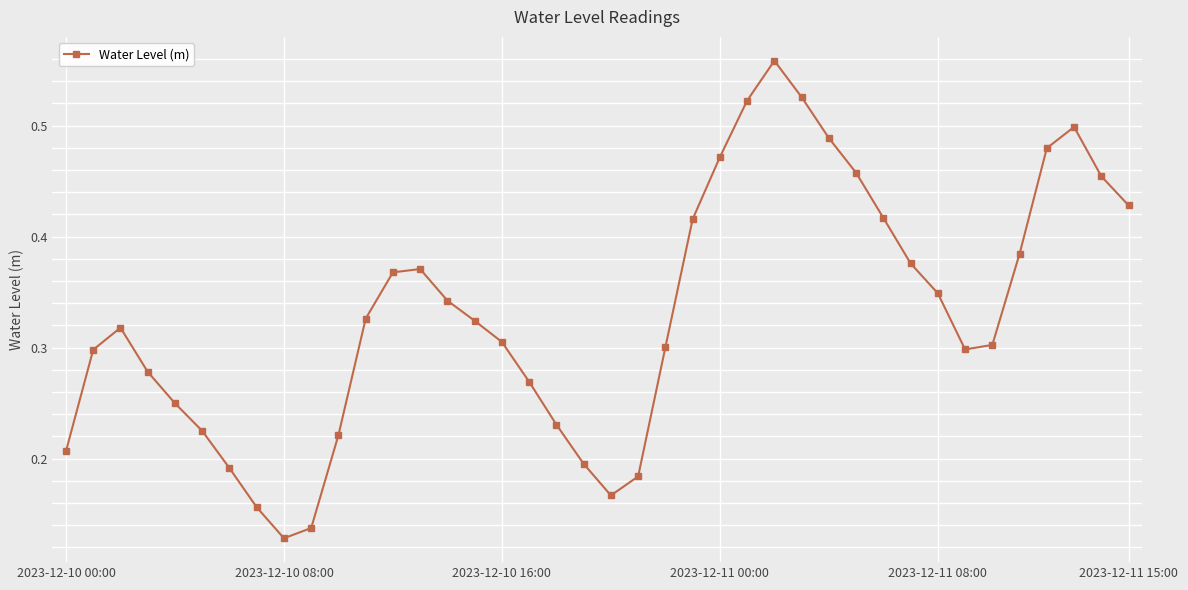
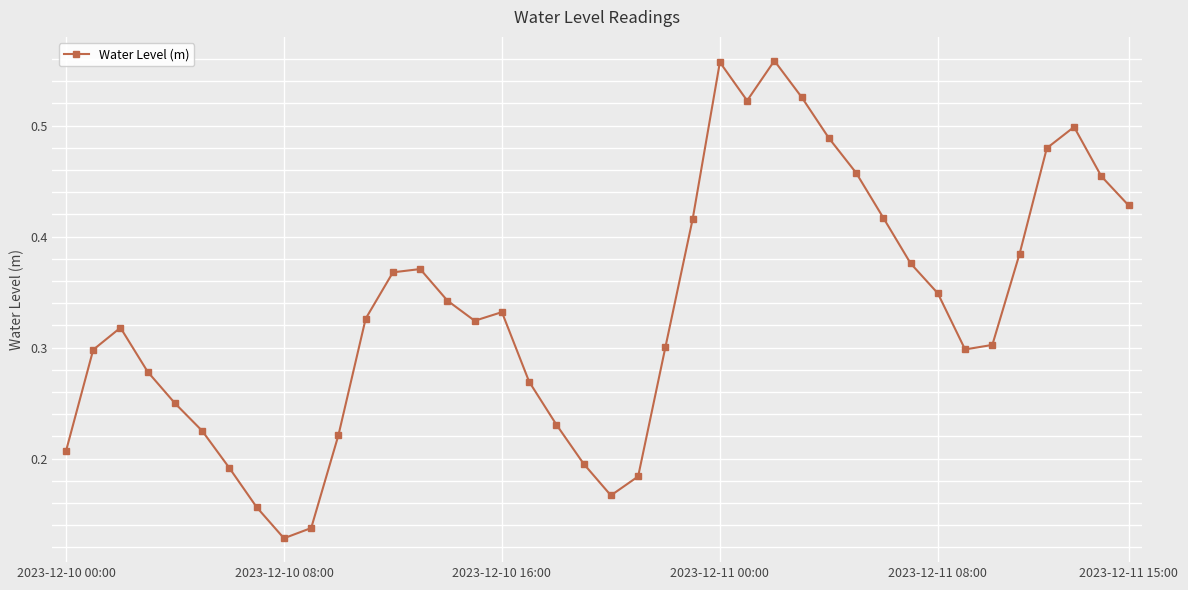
  {
    "2023-12-10 00:00": 0.207,
    "2023-12-10 08:00": 0.128,
-   "2023-12-10 16:00": 0.305,
-   "2023-12-11 00:00": 0.472,
+   "2023-12-10 16:00": 0.332,
+   "2023-12-11 00:00": 0.557,
    "2023-12-11 08:00": 0.349,
    "2023-12-11 15:00": 0.428
  }
